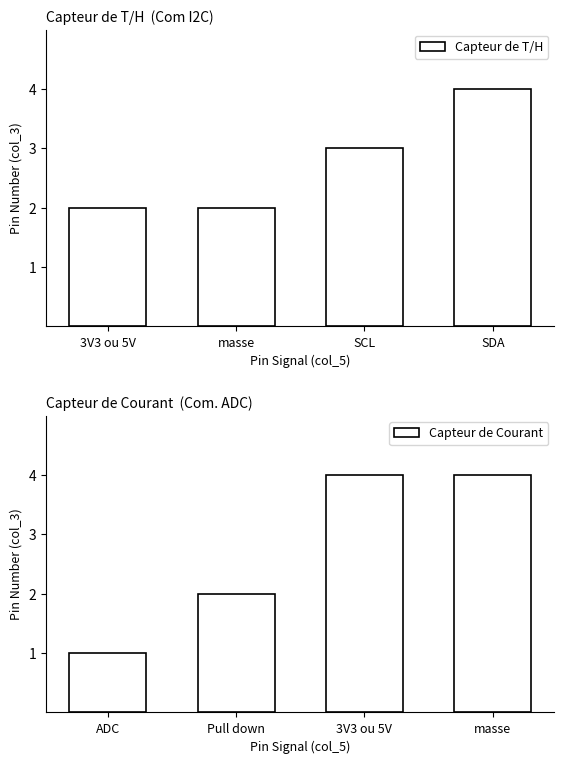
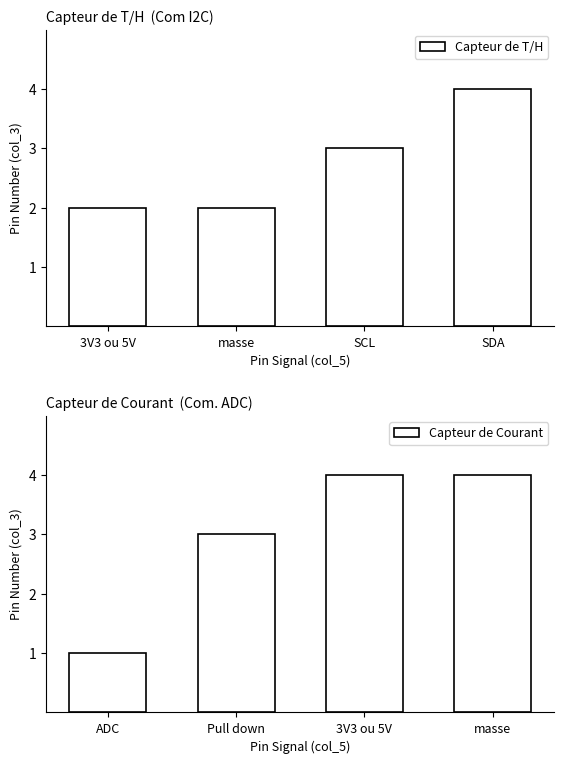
  {
    "Capteur de T/H (Com I2C)": {
      "3V3 ou 5V": 2.0,
      "masse": 2.0,
      "SCL": 3.0,
      "SDA": 4.0
    },
    "Capteur de Courant (Com. ADC)": {
      "ADC": 1,
-     "Pull down": 2,
+     "Pull down": 3,
      "3V3 ou 5V": 4,
      "masse": 4
    }
  }
